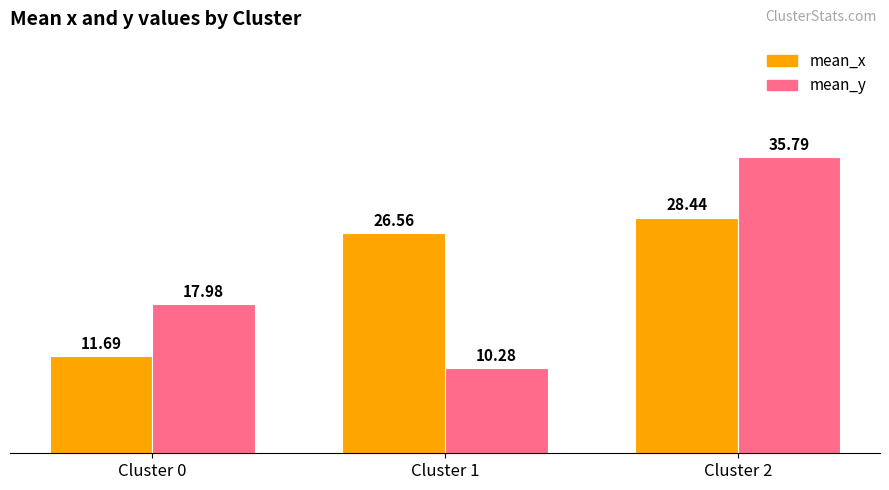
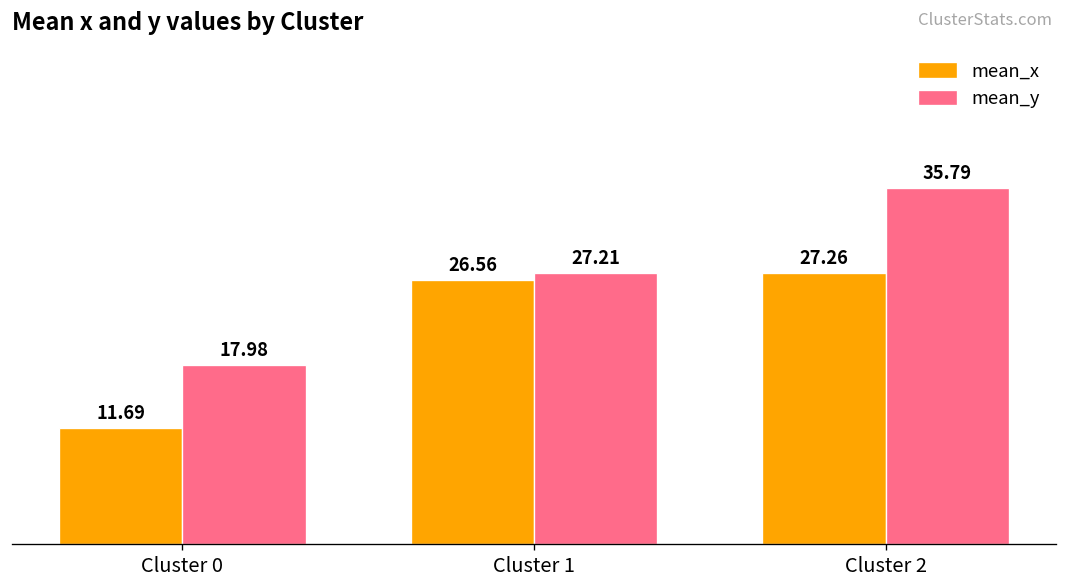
  {
    "mean_x": {
      "Cluster 0": 11.69,
      "Cluster 1": 26.56,
-     "Cluster 2": 28.44
+     "Cluster 2": 27.26
    },
    "mean_y": {
      "Cluster 0": 17.98,
-     "Cluster 1": 10.28,
+     "Cluster 1": 27.21,
      "Cluster 2": 35.79
    }
  }
